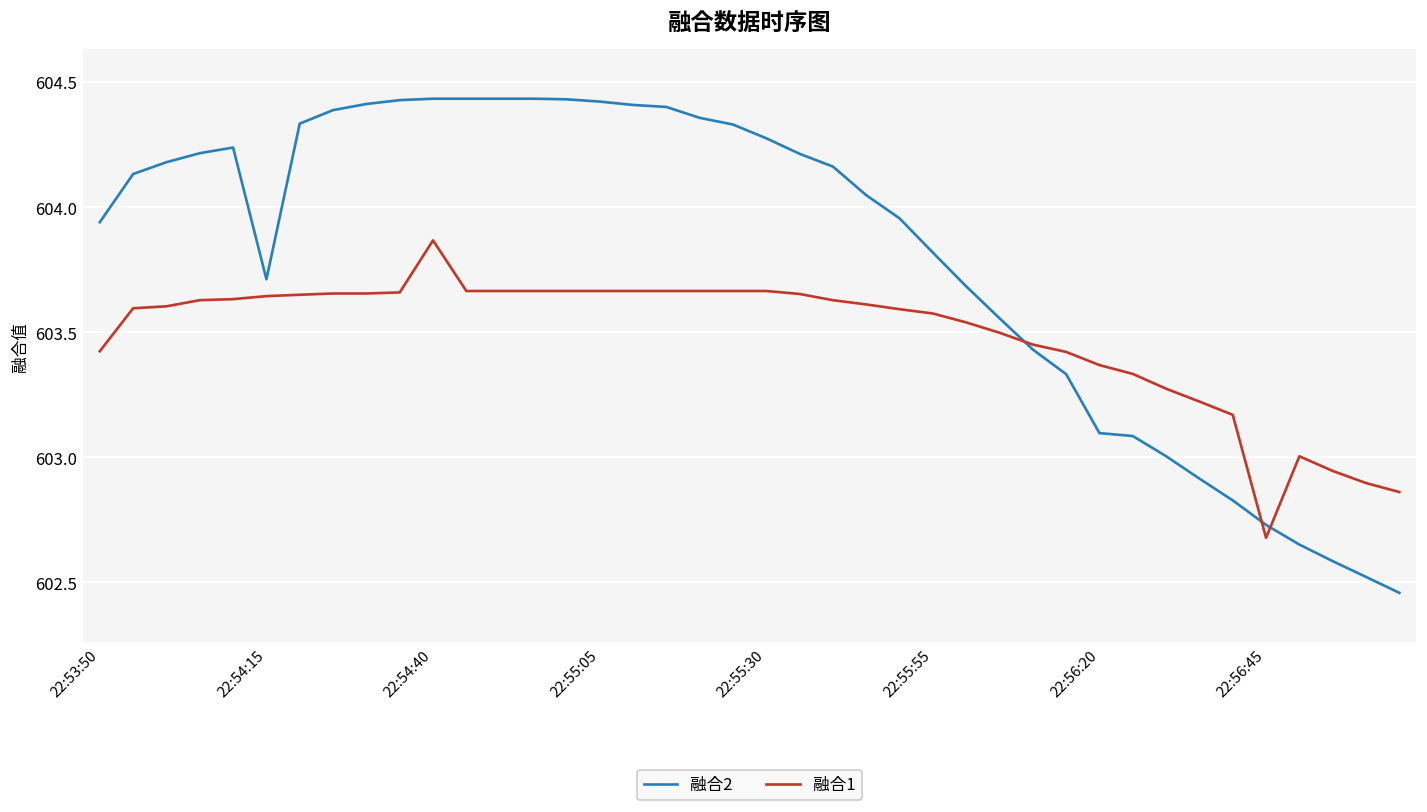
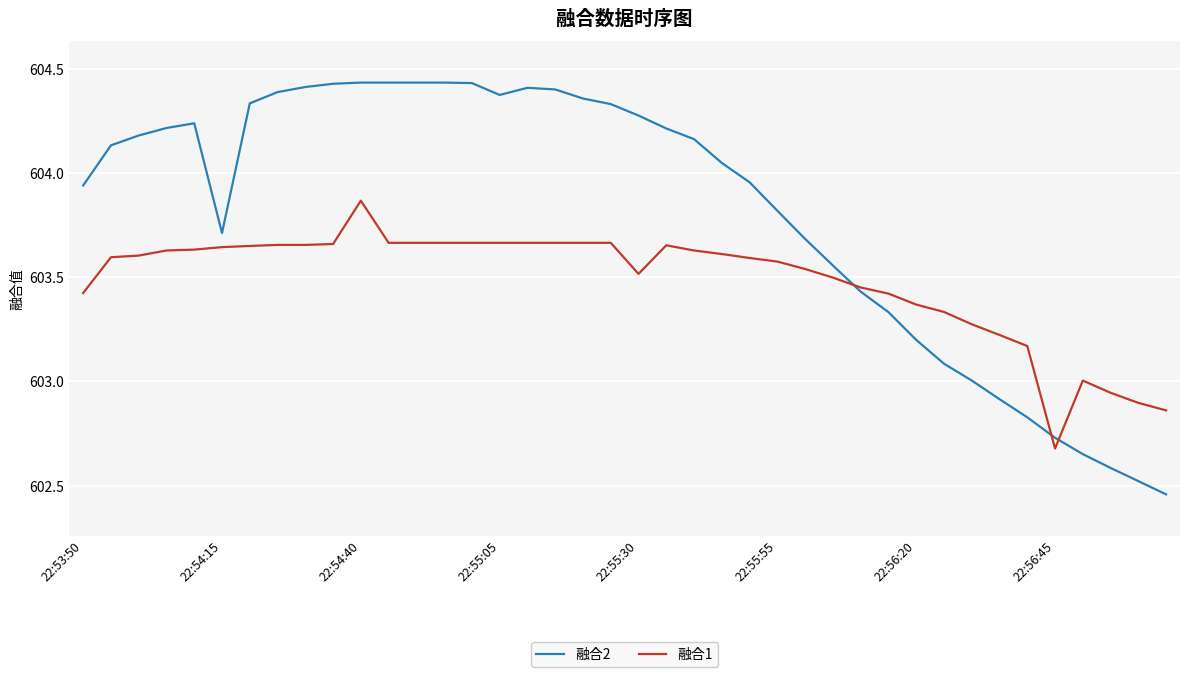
  {
    "融合2": {
      "22:53:50": 603.94,
      "22:54:15": 603.71,
      "22:54:40": 604.43,
-     "22:55:05": 604.42,
+     "22:55:05": 604.37,
      "22:55:30": 604.28,
      "22:55:55": 603.82,
-     "22:56:20": 603.10,
+     "22:56:20": 603.20,
      "22:56:45": 602.73
    },
    "融合1": {
      "22:53:50": 603.42,
      "22:54:15": 603.64,
      "22:54:40": 603.87,
      "22:55:05": 603.66,
-     "22:55:30": 603.66,
+     "22:55:30": 603.52,
      "22:55:55": 603.57,
      "22:56:20": 603.37,
      "22:56:45": 602.68
    }
  }
